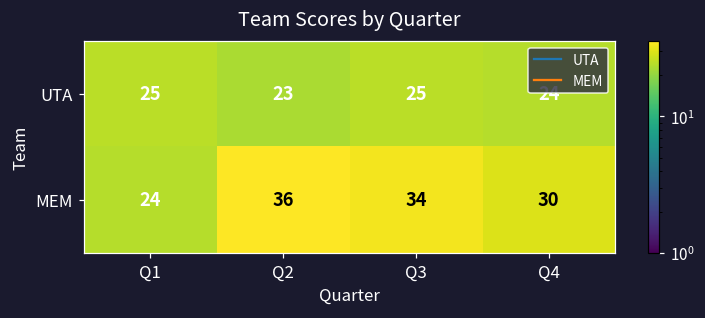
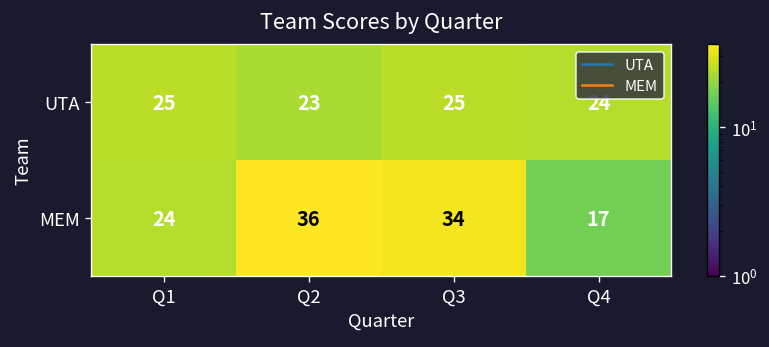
  {
    "UTA": {
      "Q1": 25,
      "Q2": 23,
      "Q3": 25
    },
    "MEM": {
      "Q1": 24,
      "Q2": 36,
      "Q3": 34,
-     "Q4": 30
+     "Q4": 17
    }
  }
